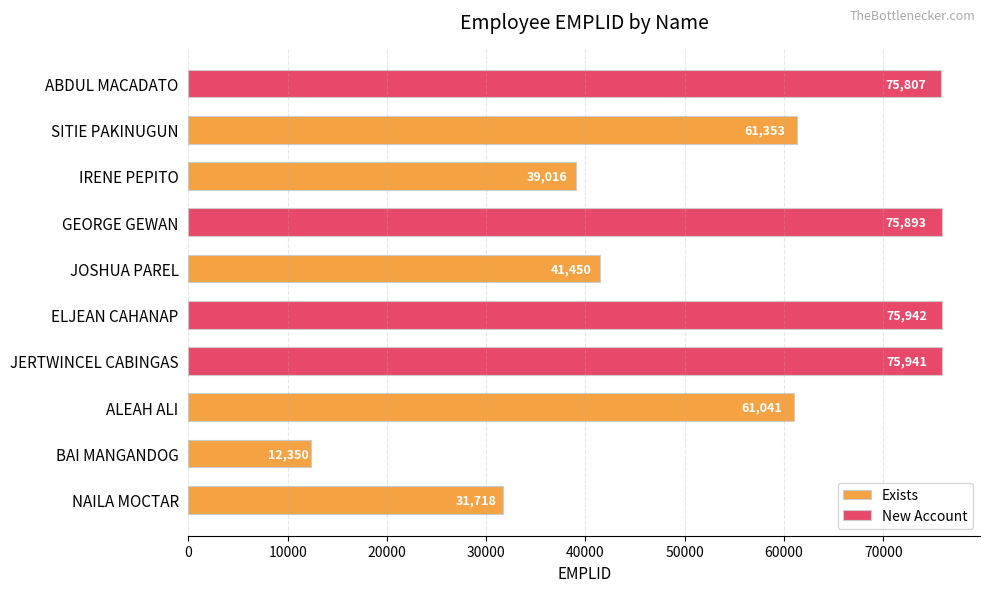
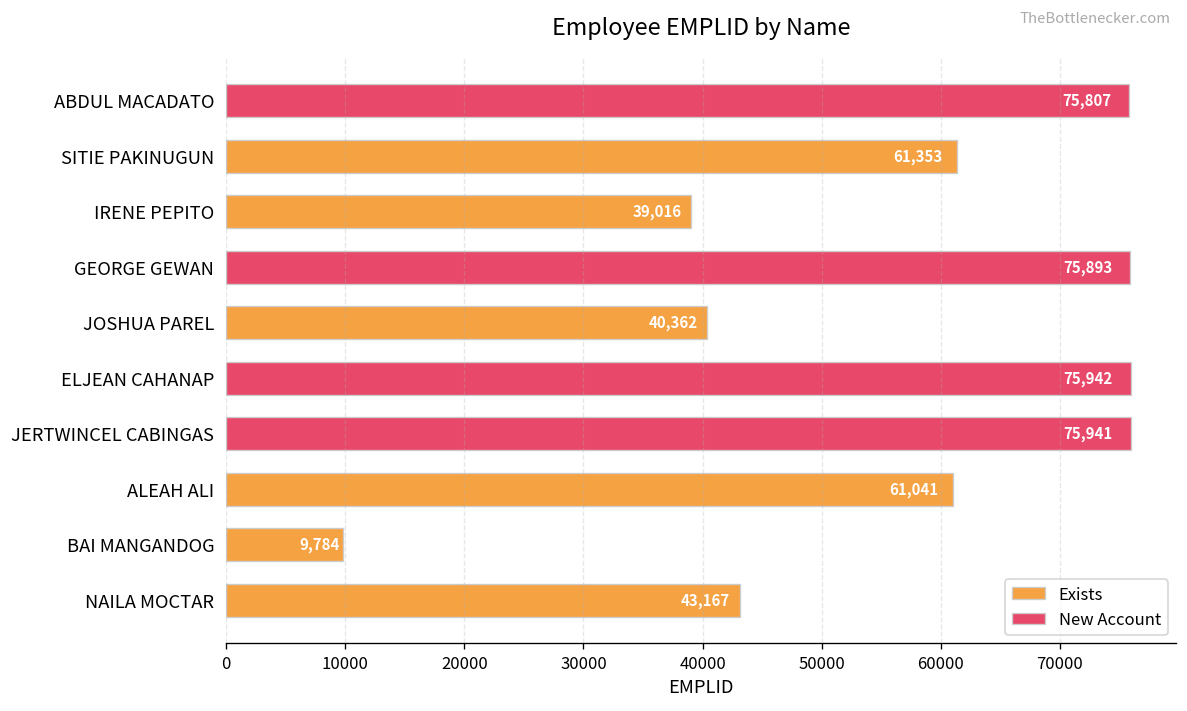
  {
    "Exists": {
      "SITIE PAKINUGUN": "61,353",
      "IRENE PEPITO": "39,016",
-     "JOSHUA PAREL": "41,450",
+     "JOSHUA PAREL": "40,362",
      "ALEAH ALI": "61,041",
-     "BAI MANGANDOG": "12,350",
-     "NAILA MOCTAR": "31,718"
+     "BAI MANGANDOG": "9,784",
+     "NAILA MOCTAR": "43,167"
    },
    "New Account": {
      "ABDUL MACADATO": "75,807",
      "GEORGE GEWAN": "75,893",
      "ELJEAN CAHANAP": "75,942",
      "JERTWINCEL CABINGAS": "75,941"
    }
  }
